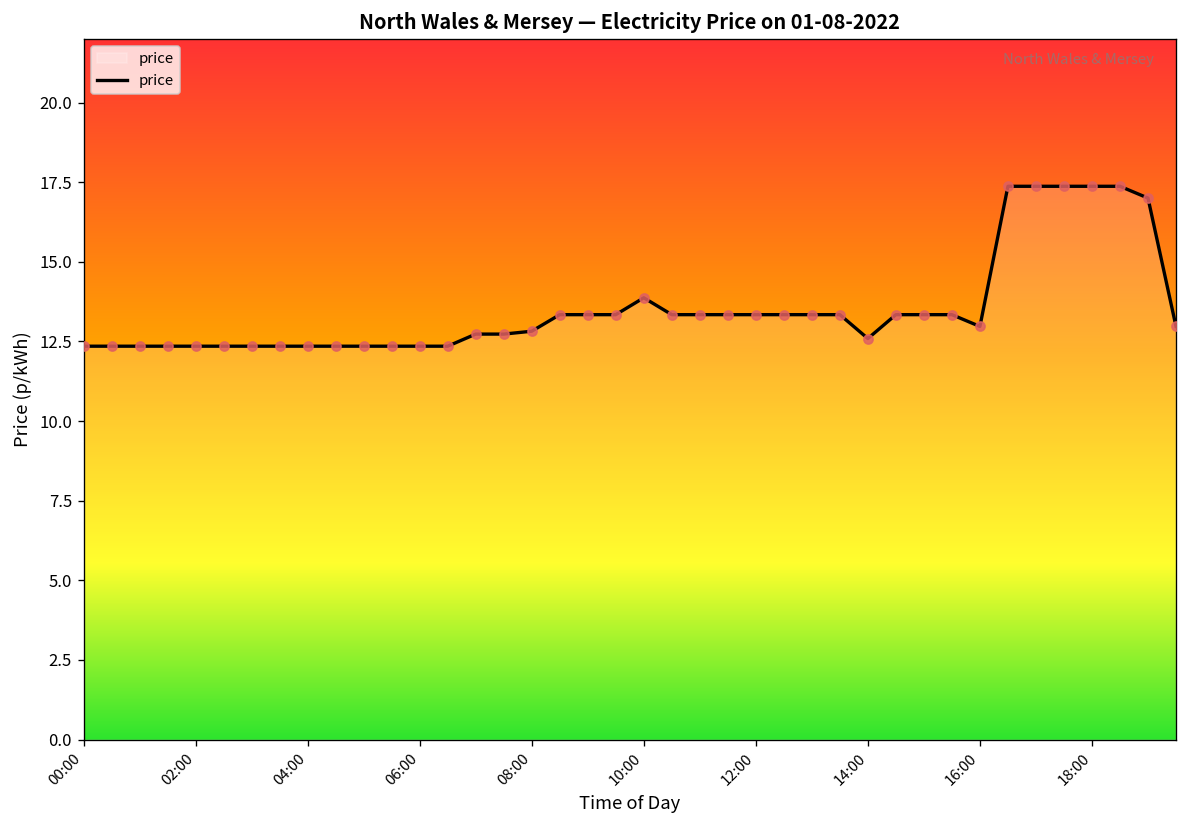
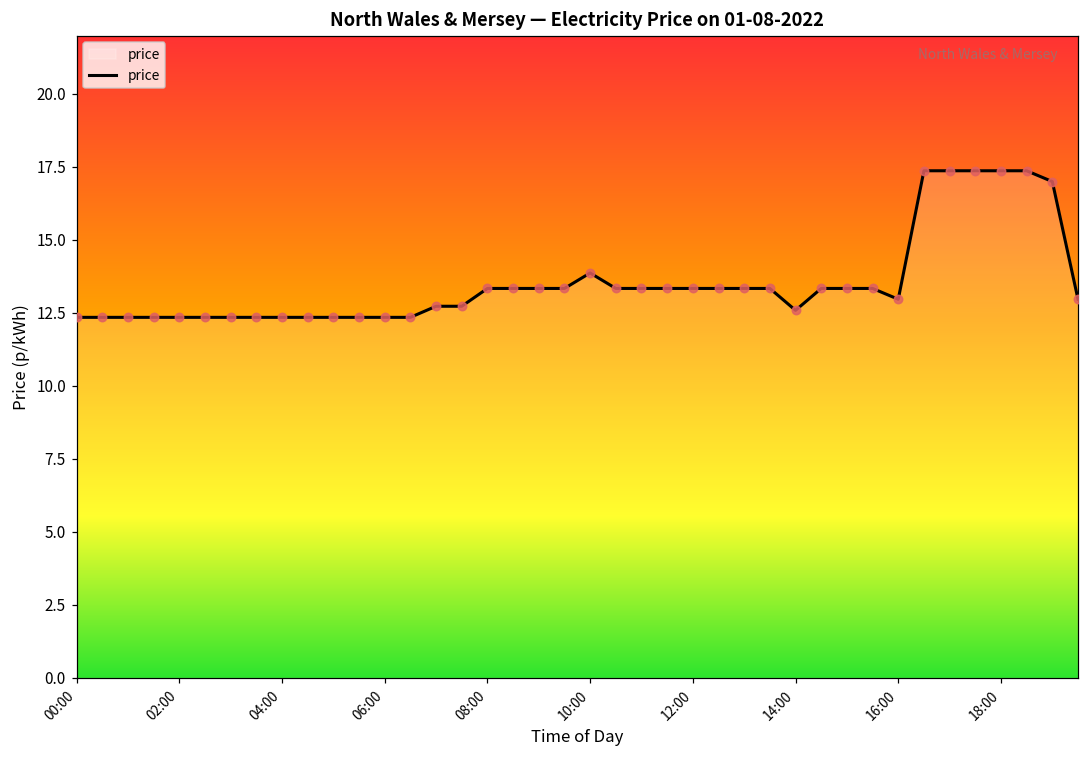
  {
    "00:00": 12.4,
    "02:00": 12.4,
    "04:00": 12.4,
    "06:00": 12.4,
-   "08:00": 12.8,
+   "08:00": 13.3,
    "10:00": 13.9,
    "12:00": 13.3,
    "14:00": 12.6,
    "16:00": 13.0,
    "18:00": 17.4
  }
